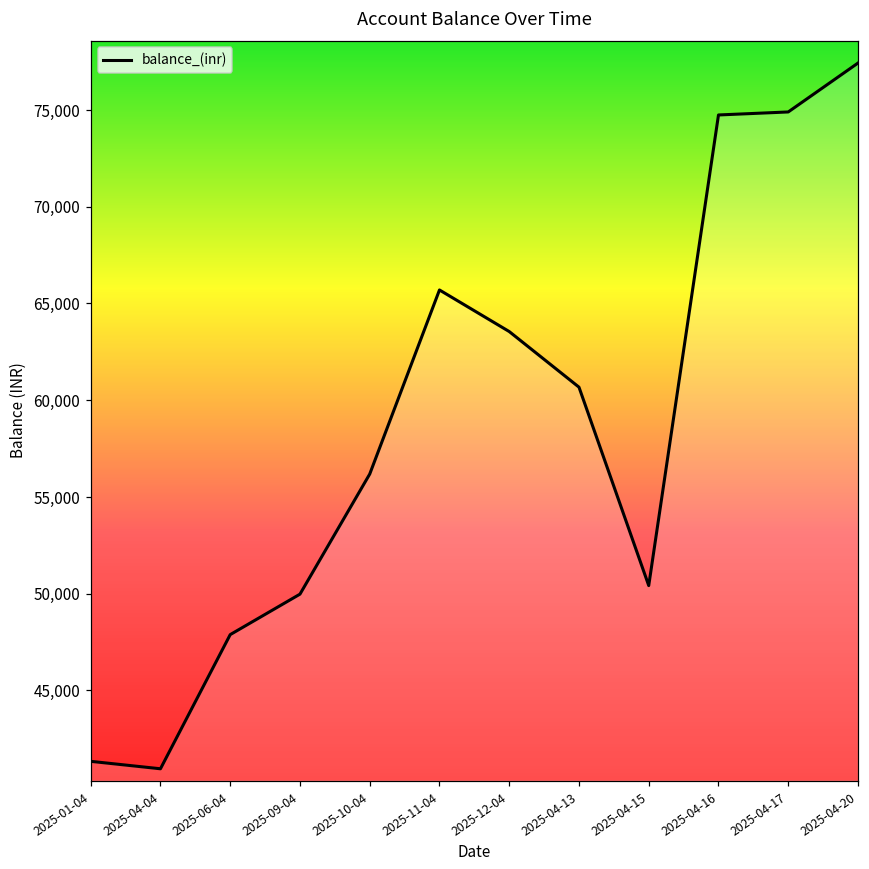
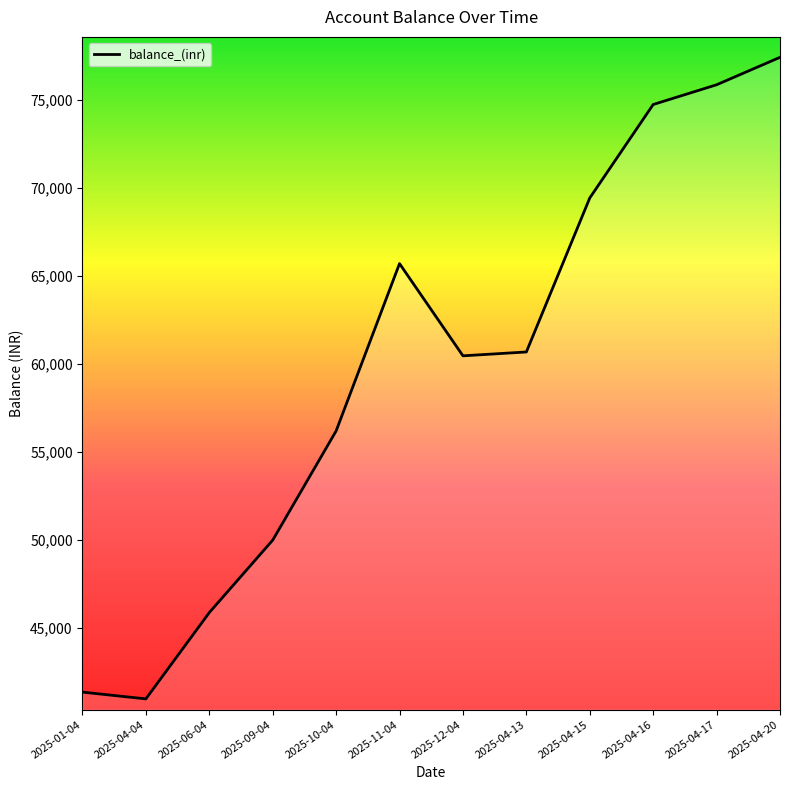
  {
    "2025-01-04": "41,300",
    "2025-04-04": "41,000",
-   "2025-06-04": "47,900",
+   "2025-06-04": "45,900",
    "2025-09-04": "50,000",
    "2025-10-04": "56,200",
    "2025-11-04": "65,700",
-   "2025-12-04": "63,500",
+   "2025-12-04": "60,500",
    "2025-04-13": "60,700",
-   "2025-04-15": "50,400",
+   "2025-04-15": "69,400",
    "2025-04-16": "74,700",
-   "2025-04-17": "74,900",
+   "2025-04-17": "75,900",
    "2025-04-20": "77,400"
  }
